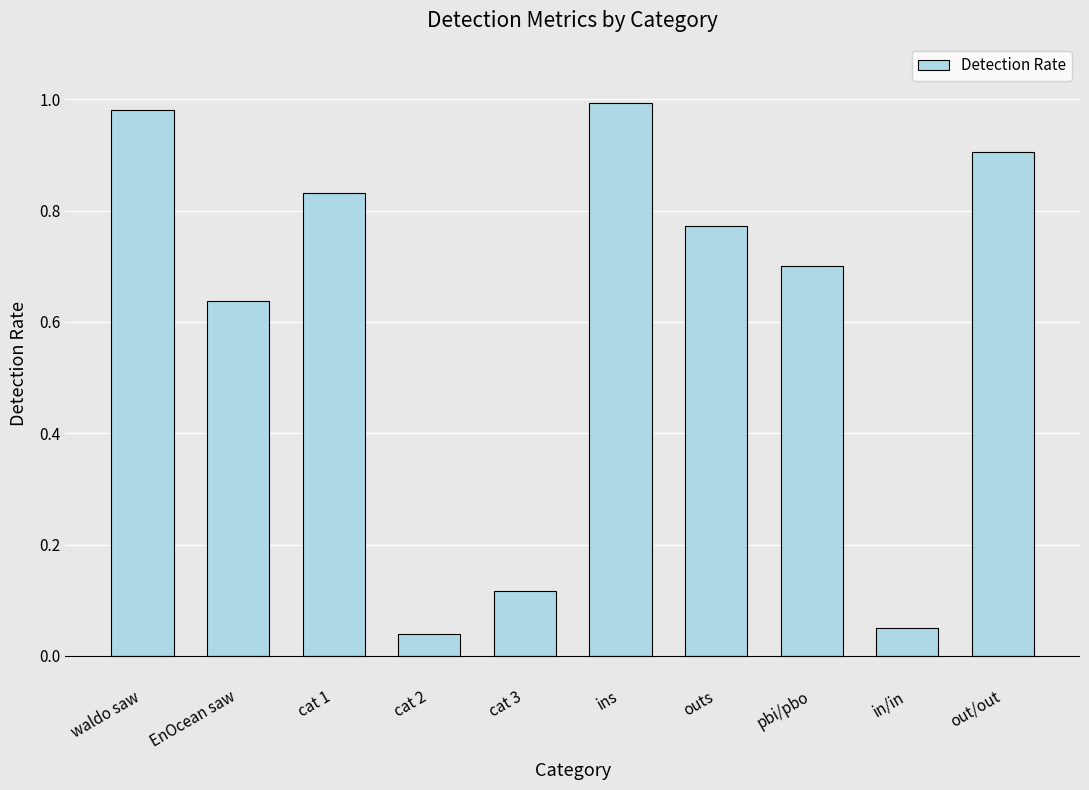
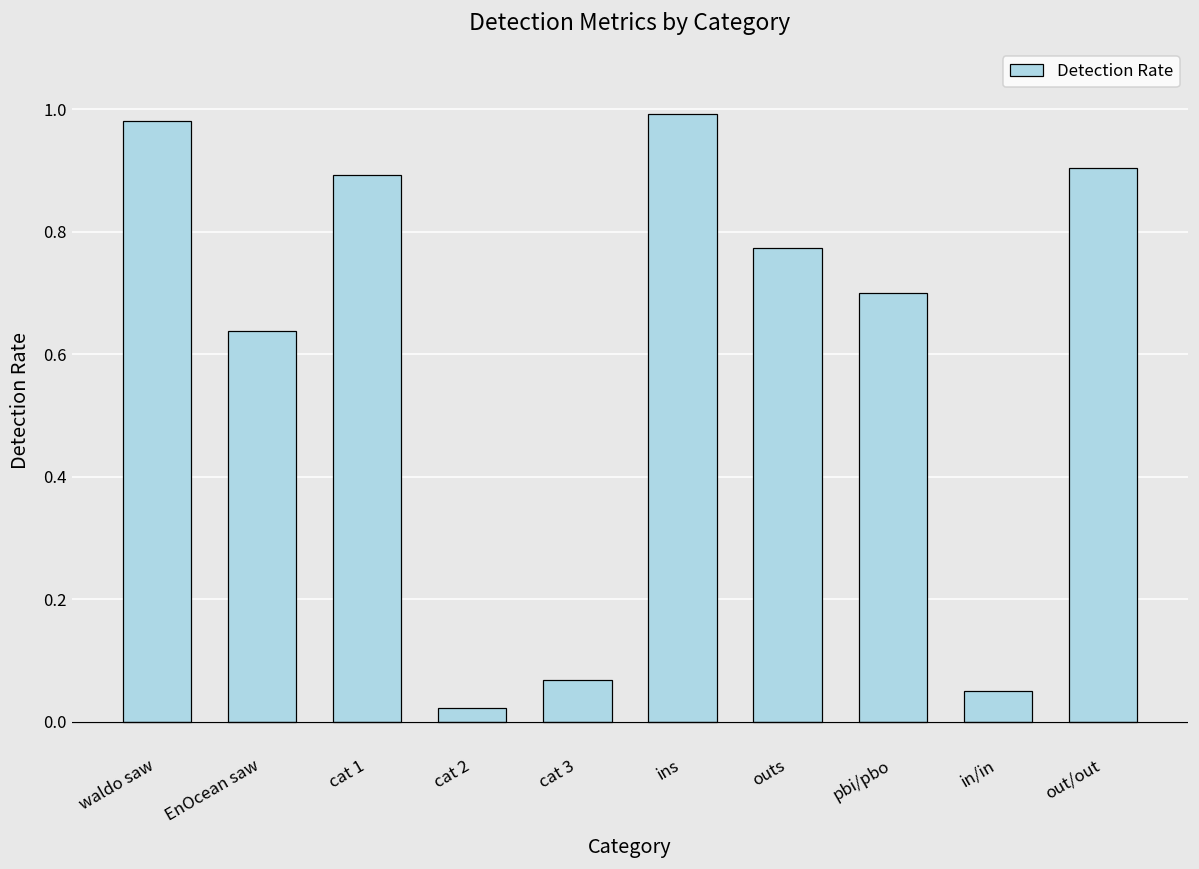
  {
    "waldo saw": 0.98,
    "EnOcean saw": 0.64,
-   "cat 1": 0.83,
-   "cat 2": 0.04,
-   "cat 3": 0.12,
+   "cat 1": 0.89,
+   "cat 2": 0.02,
+   "cat 3": 0.07,
    "ins": 0.99,
    "outs": 0.77,
    "pbi/pbo": 0.70,
    "in/in": 0.05,
    "out/out": 0.90
  }
